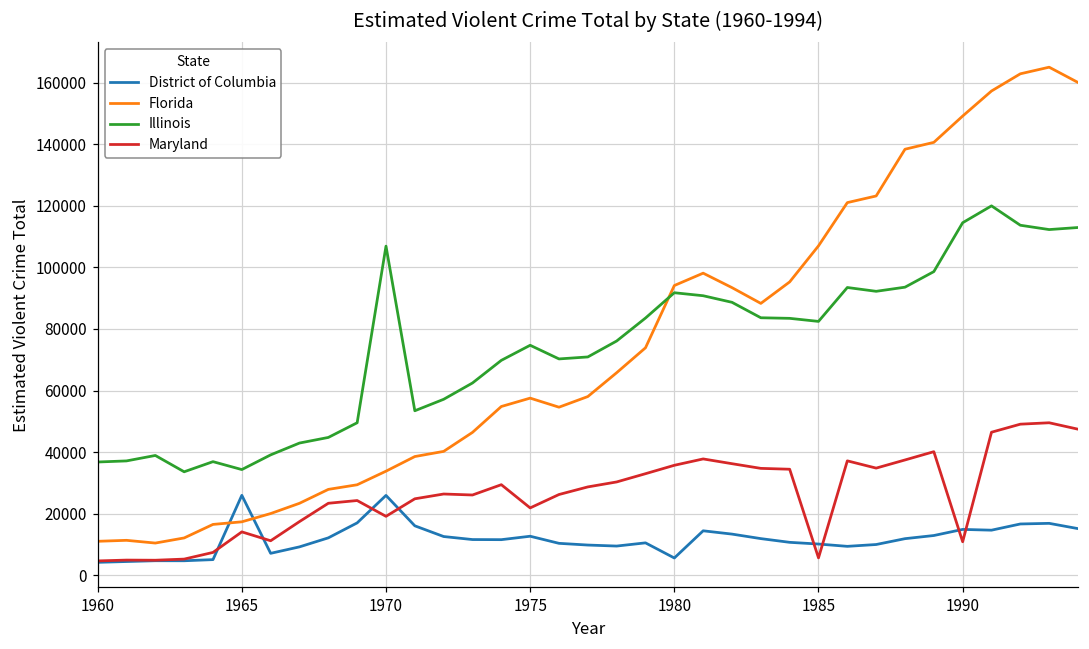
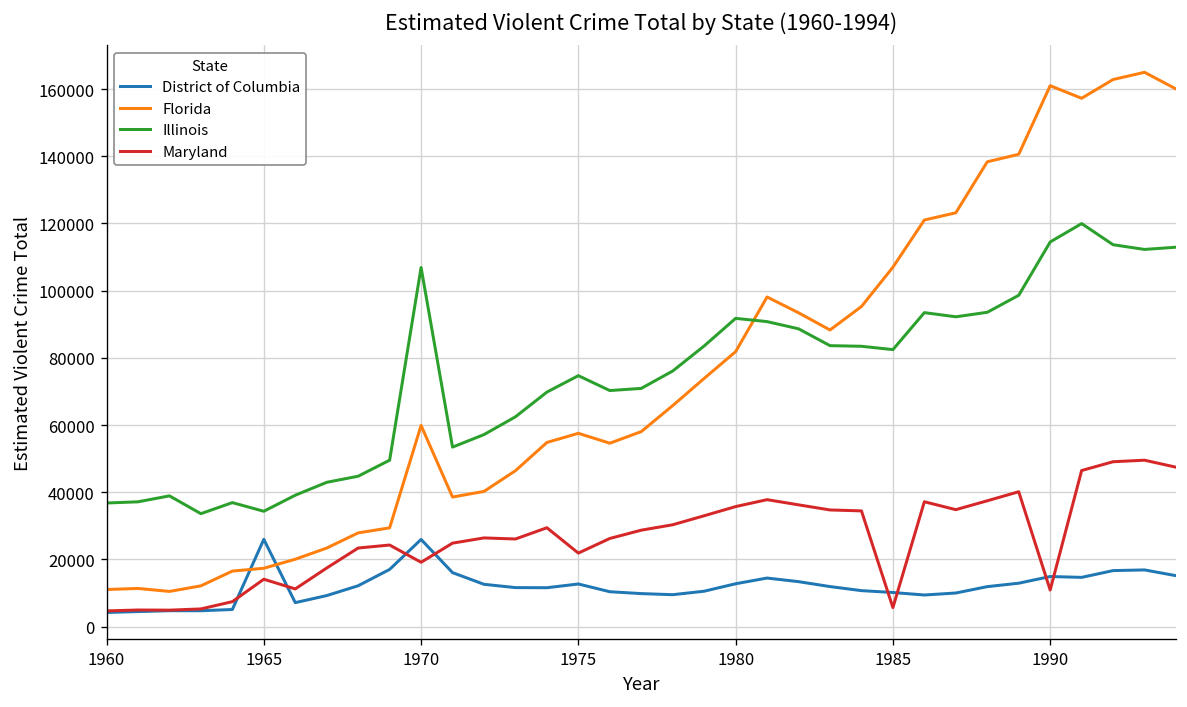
  {
    "District of Columbia": {
      "1965": 26000,
      "1970": 26000,
      "1975": 13000,
-     "1980": 6000,
+     "1980": 13000,
      "1985": 10000,
      "1990": 15000
    },
    "Florida": {
      "1960": 11000,
      "1965": 17000,
-     "1970": 34000,
+     "1970": 60000,
      "1975": 58000,
-     "1980": 94000,
+     "1980": 82000,
      "1985": 107000,
-     "1990": 149000
+     "1990": 161000
    },
    "Illinois": {
      "1960": 37000,
      "1965": 34000,
      "1970": 107000,
      "1975": 75000,
      "1980": 92000,
      "1985": 82000,
      "1990": 114000
    },
    "Maryland": {
      "1965": 14000,
      "1970": 19000,
      "1975": 22000,
      "1980": 36000,
      "1985": 6000,
      "1990": 11000
    }
  }
